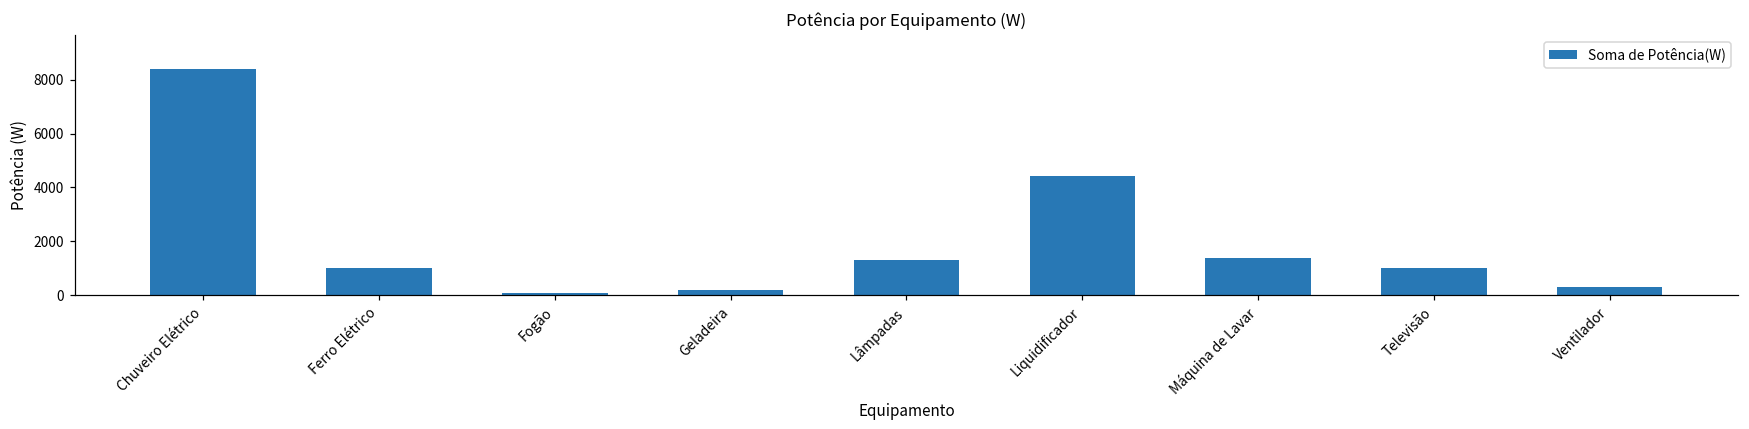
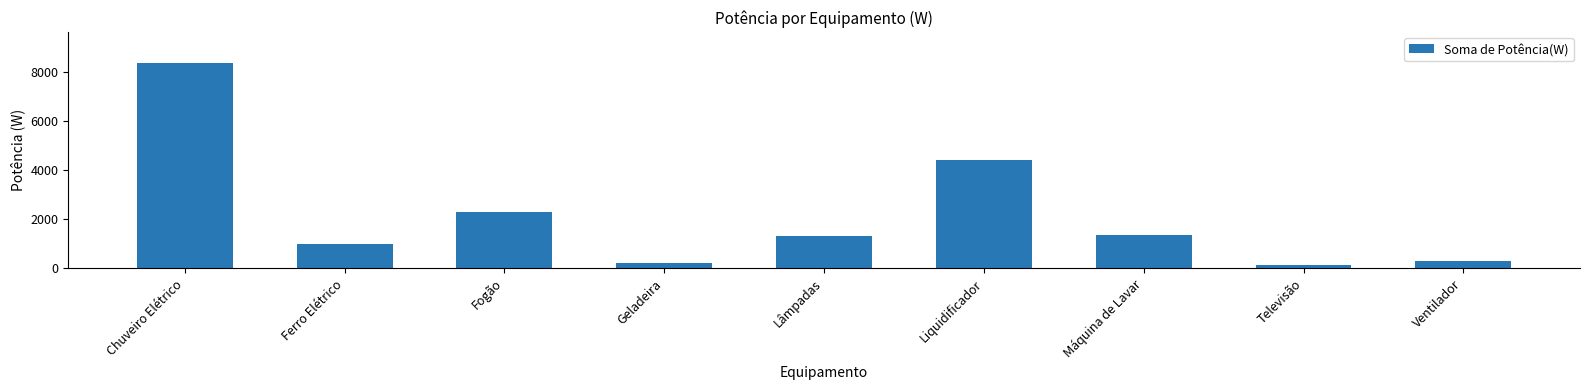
  {
    "Chuveiro Elétrico": 8400,
    "Ferro Elétrico": 1000,
-   "Fogão": 100,
+   "Fogão": 2300,
    "Geladeira": 200,
    "Lâmpadas": 1300,
    "Liquidificador": 4400,
    "Máquina de Lavar": 1400,
-   "Televisão": 1000,
+   "Televisão": 200,
    "Ventilador": 300
  }
